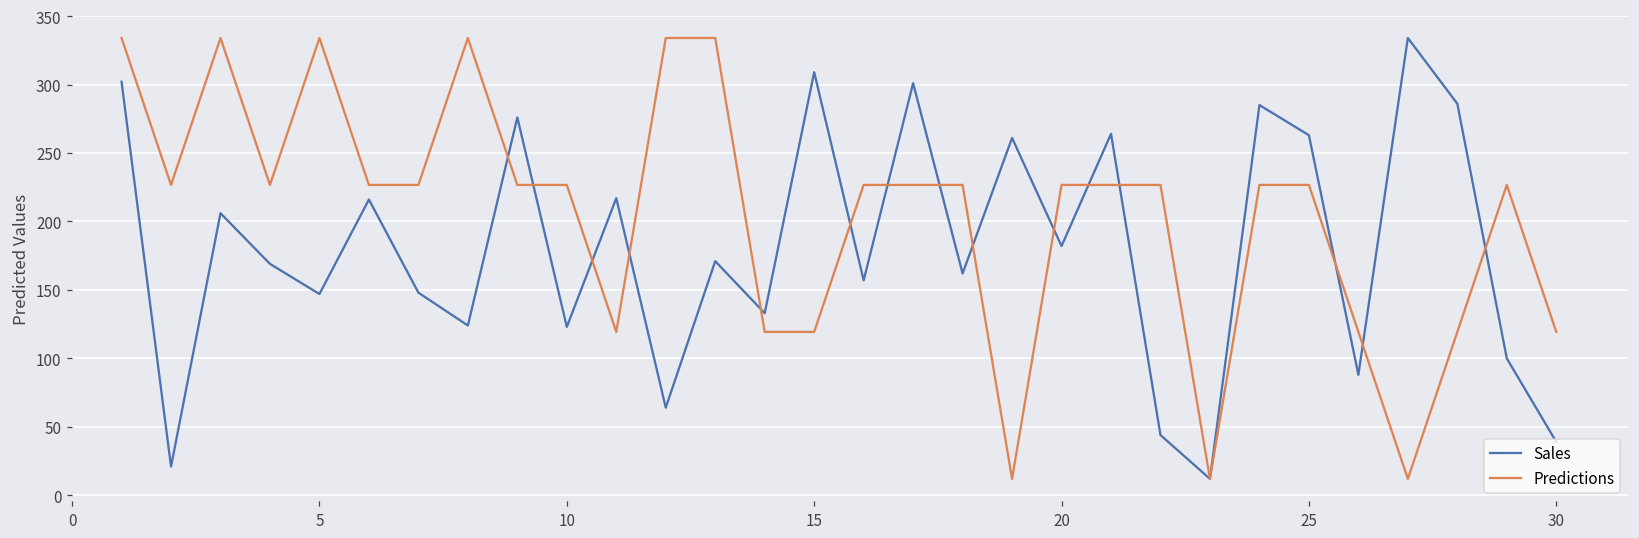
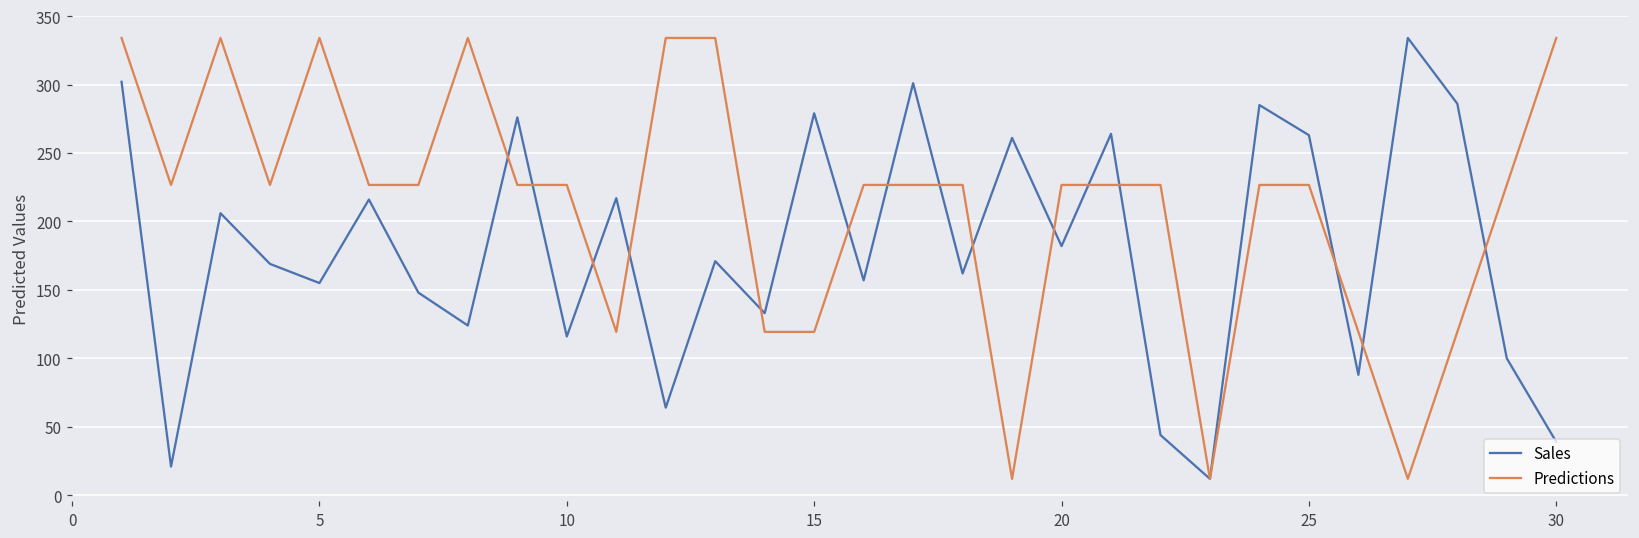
  {
    "Sales": {
-     "5": 147,
-     "10": 123,
-     "15": 309,
+     "5": 155,
+     "10": 116,
+     "15": 279,
      "20": 182,
      "25": 263,
      "30": 39
    },
    "Predictions": {
      "5": 334,
      "10": 227,
      "15": 119,
      "20": 227,
      "25": 227,
-     "30": 119
+     "30": 334
    }
  }
